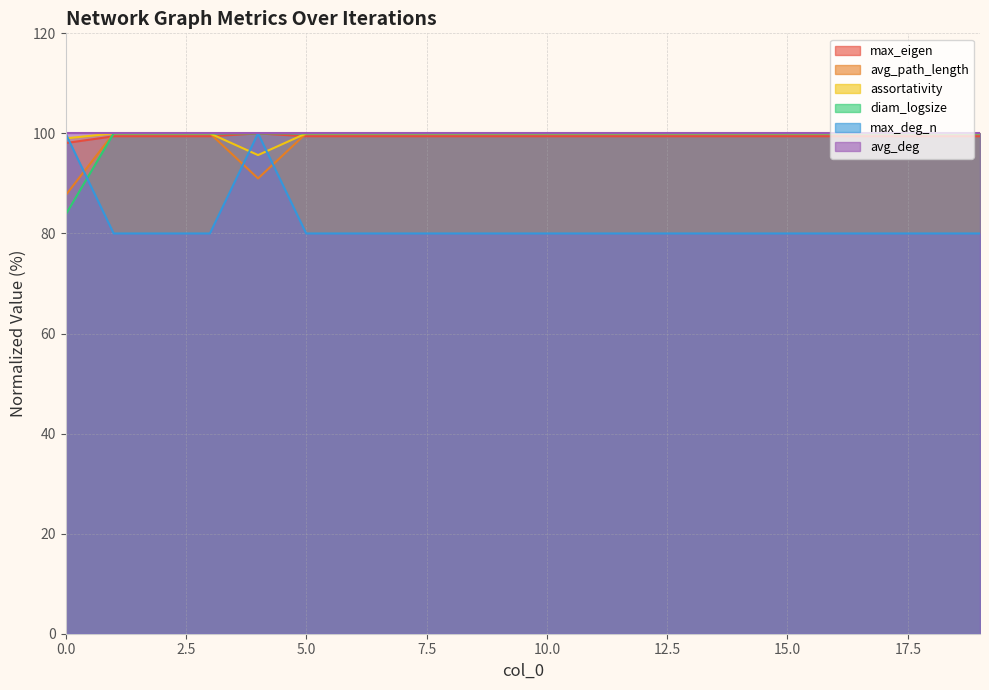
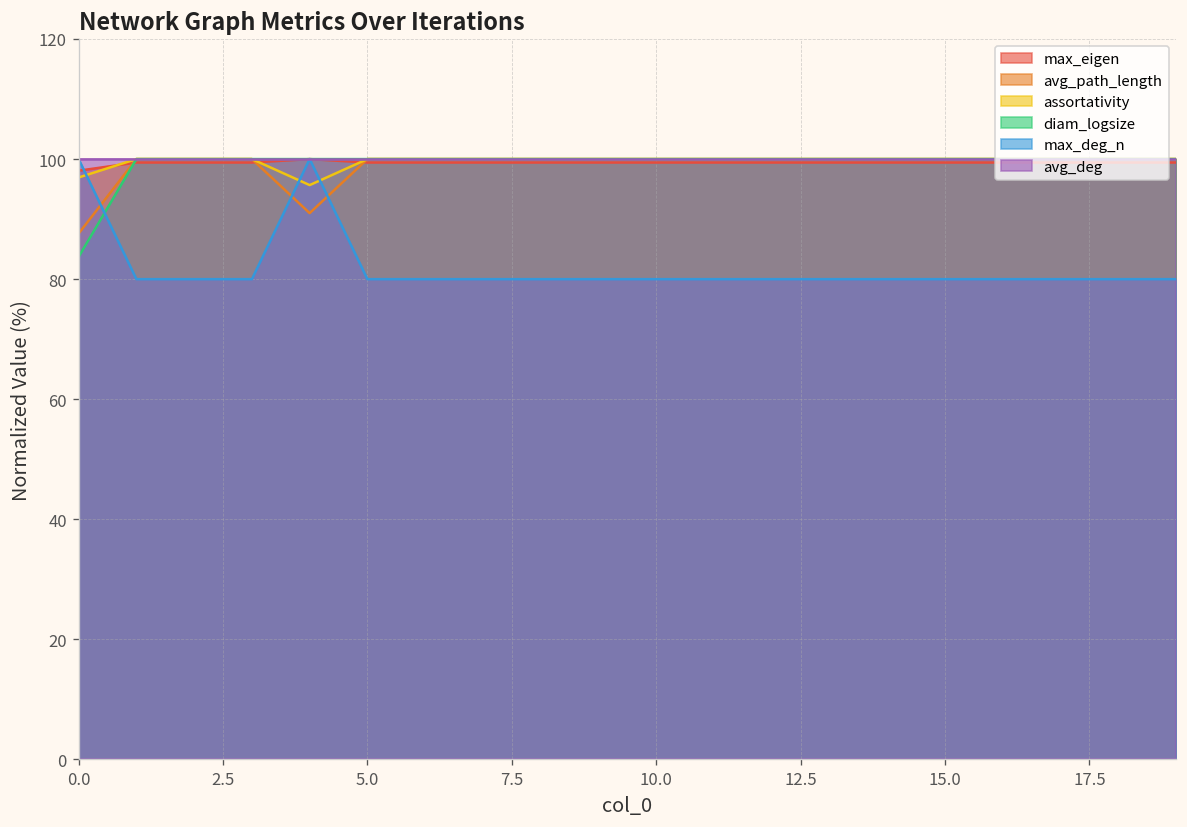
  {
    "assortativity": {
-     "0.0": 99
+     "0.0": 97
    },
    "diam_logsize": {
      "0.0": 84
    },
    "max_deg_n": {
      "5.0": 80,
      "10.0": 80,
      "15.0": 80
    }
  }
